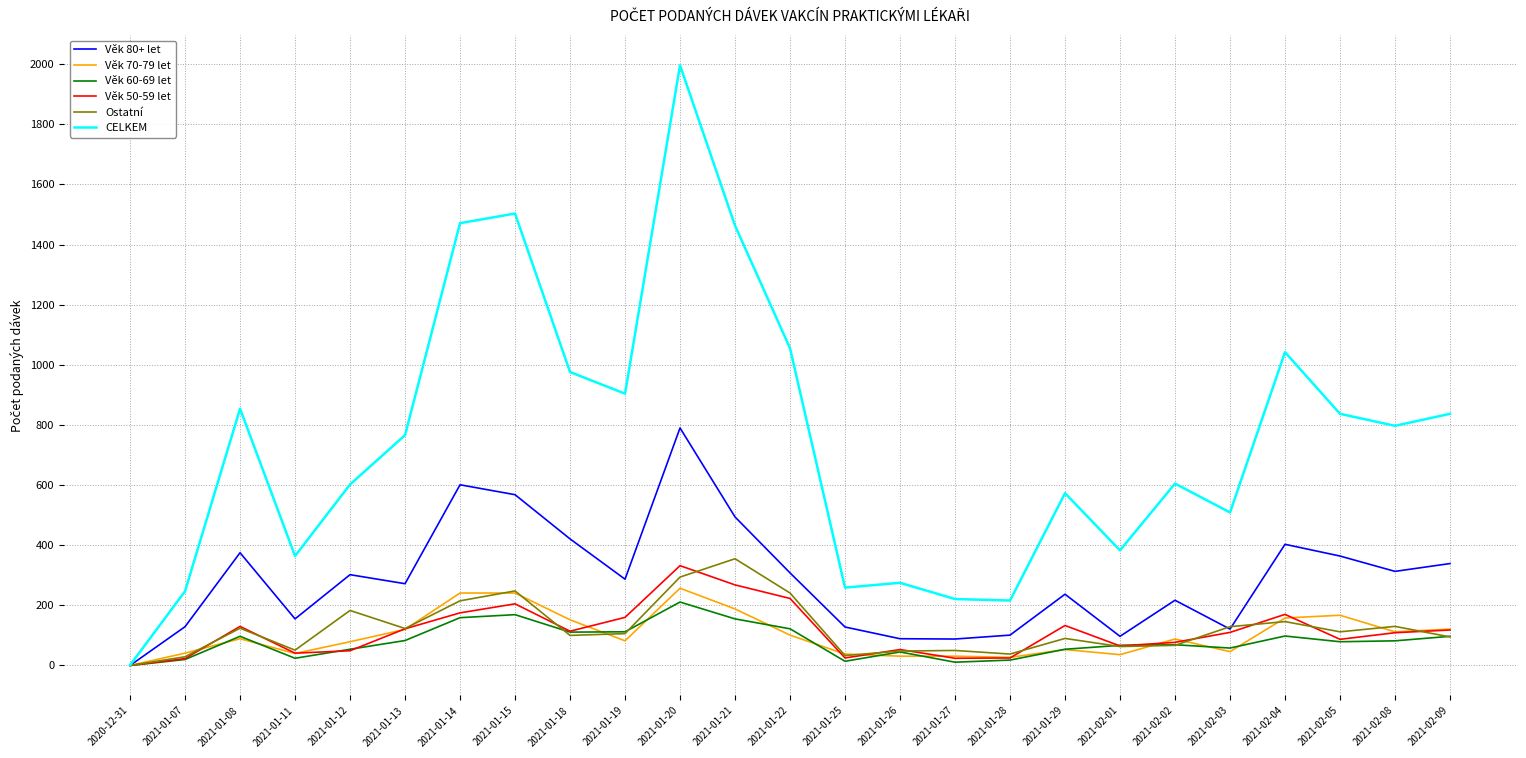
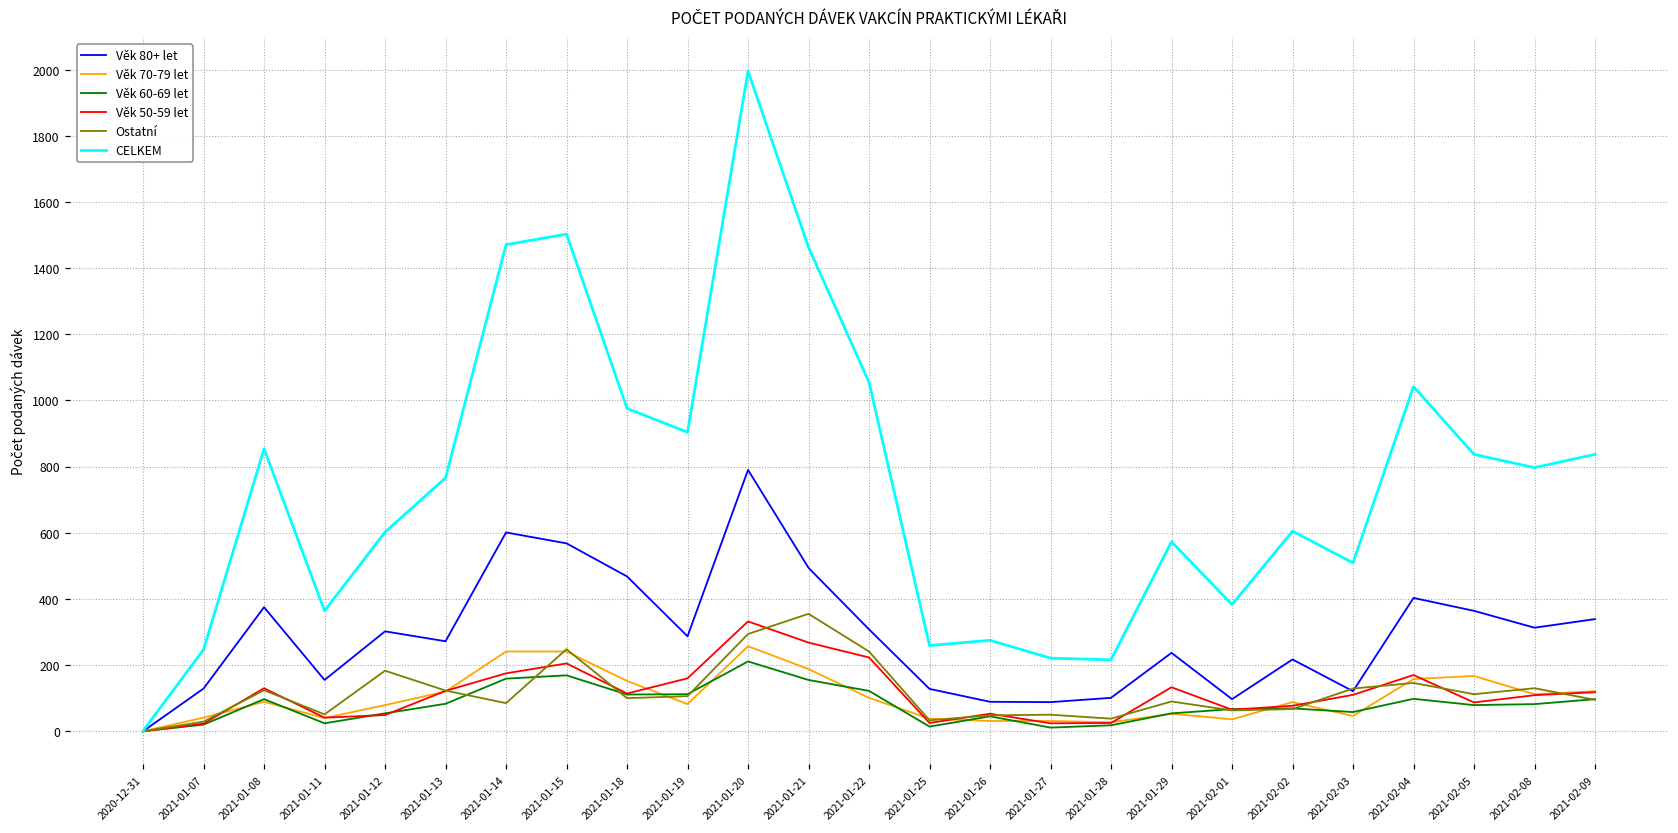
  {
    "Věk 80+ let": {
      "2021-01-07": 130,
      "2021-01-08": 380,
      "2021-01-11": 160,
      "2021-01-12": 300,
      "2021-01-13": 270,
      "2021-01-14": 600,
      "2021-01-15": 570,
-     "2021-01-18": 420,
+     "2021-01-18": 470,
      "2021-01-19": 290,
      "2021-01-20": 790,
      "2021-01-21": 490,
      "2021-01-22": 310,
      "2021-01-25": 130,
      "2021-01-26": 90,
      "2021-01-27": 90,
      "2021-01-28": 100,
      "2021-01-29": 240,
      "2021-02-01": 100,
      "2021-02-02": 220,
      "2021-02-04": 400,
      "2021-02-05": 360,
      "2021-02-08": 310,
      "2021-02-09": 340
    },
    "Věk 70-79 let": {
      "2021-01-07": 40,
      "2021-01-12": 80,
      "2021-01-14": 240,
      "2021-01-18": 150,
      "2021-01-19": 80,
      "2021-01-20": 260,
      "2021-01-21": 190,
      "2021-01-22": 100,
      "2021-01-26": 30,
      "2021-02-01": 40,
      "2021-02-02": 90,
      "2021-02-03": 50,
      "2021-02-04": 160,
      "2021-02-05": 170
    },
    "Věk 60-69 let": {
      "2021-01-11": 20,
      "2021-01-13": 80,
      "2021-01-14": 160,
      "2021-01-15": 170,
      "2021-01-20": 210,
      "2021-01-21": 160,
      "2021-01-22": 120,
      "2021-01-25": 10,
      "2021-01-27": 10,
      "2021-02-03": 60,
      "2021-02-04": 100,
      "2021-02-08": 80
    },
    "Věk 50-59 let": {
      "2021-01-14": 180,
      "2021-01-15": 210,
      "2021-01-19": 160,
      "2021-01-20": 330,
      "2021-01-21": 270,
      "2021-01-22": 220,
      "2021-01-29": 130,
      "2021-02-03": 110,
      "2021-02-04": 170
    },
    "Ostatní": {
      "2021-01-11": 50,
      "2021-01-12": 180,
-     "2021-01-14": 220,
+     "2021-01-14": 90,
      "2021-01-18": 100,
      "2021-01-20": 290,
      "2021-01-21": 360,
      "2021-01-22": 240,
      "2021-01-27": 50,
      "2021-01-28": 40,
      "2021-01-29": 90,
      "2021-02-04": 150,
      "2021-02-05": 110,
      "2021-02-08": 130
    },
    "CELKEM": {
      "2021-01-07": 250,
      "2021-01-08": 850,
      "2021-01-11": 360,
      "2021-01-12": 600,
      "2021-01-13": 770,
      "2021-01-14": 1470,
      "2021-01-15": 1500,
      "2021-01-18": 980,
      "2021-01-19": 900,
      "2021-01-20": 2000,
      "2021-01-21": 1460,
      "2021-01-22": 1060,
      "2021-01-25": 260,
      "2021-01-26": 280,
      "2021-01-27": 220,
      "2021-01-28": 220,
      "2021-01-29": 570,
      "2021-02-01": 380,
      "2021-02-02": 610,
      "2021-02-03": 510,
      "2021-02-04": 1040,
      "2021-02-05": 840,
      "2021-02-08": 800,
      "2021-02-09": 840
    }
  }
